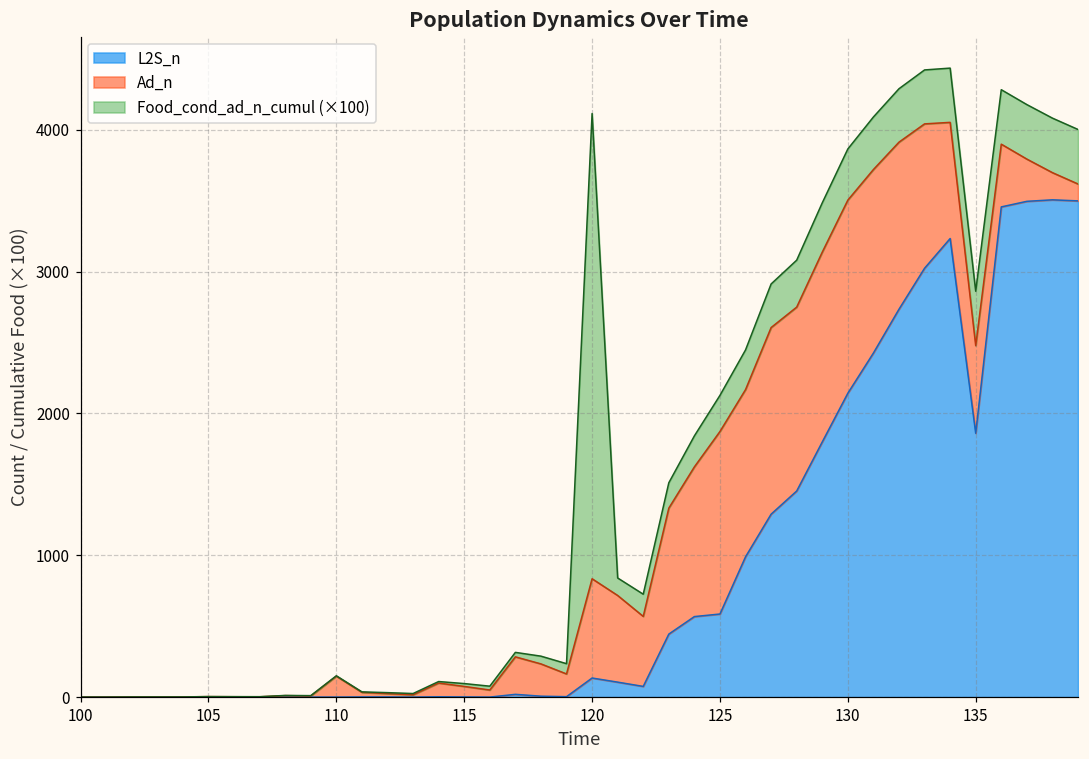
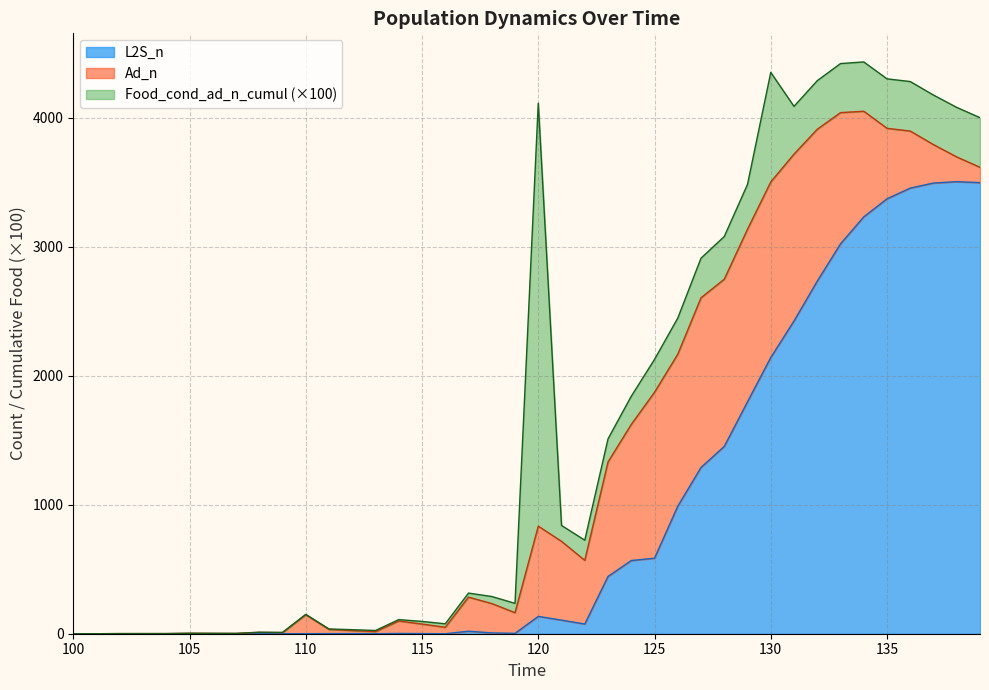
  {
    "L2S_n": {
      "110": 0,
      "115": 0,
      "120": 130,
      "125": 590,
      "130": 2140,
-     "135": 1860
+     "135": 3370
    },
    "Ad_n": {
      "115": 70,
      "120": 700,
      "125": 1290,
      "130": 1360,
-     "135": 620
+     "135": 550
    },
    "Food_cond_ad_n_cumul (×100)": {
      "115": 20,
      "120": 3280,
      "125": 250,
-     "130": 360,
+     "130": 850,
      "135": 380
    }
  }
